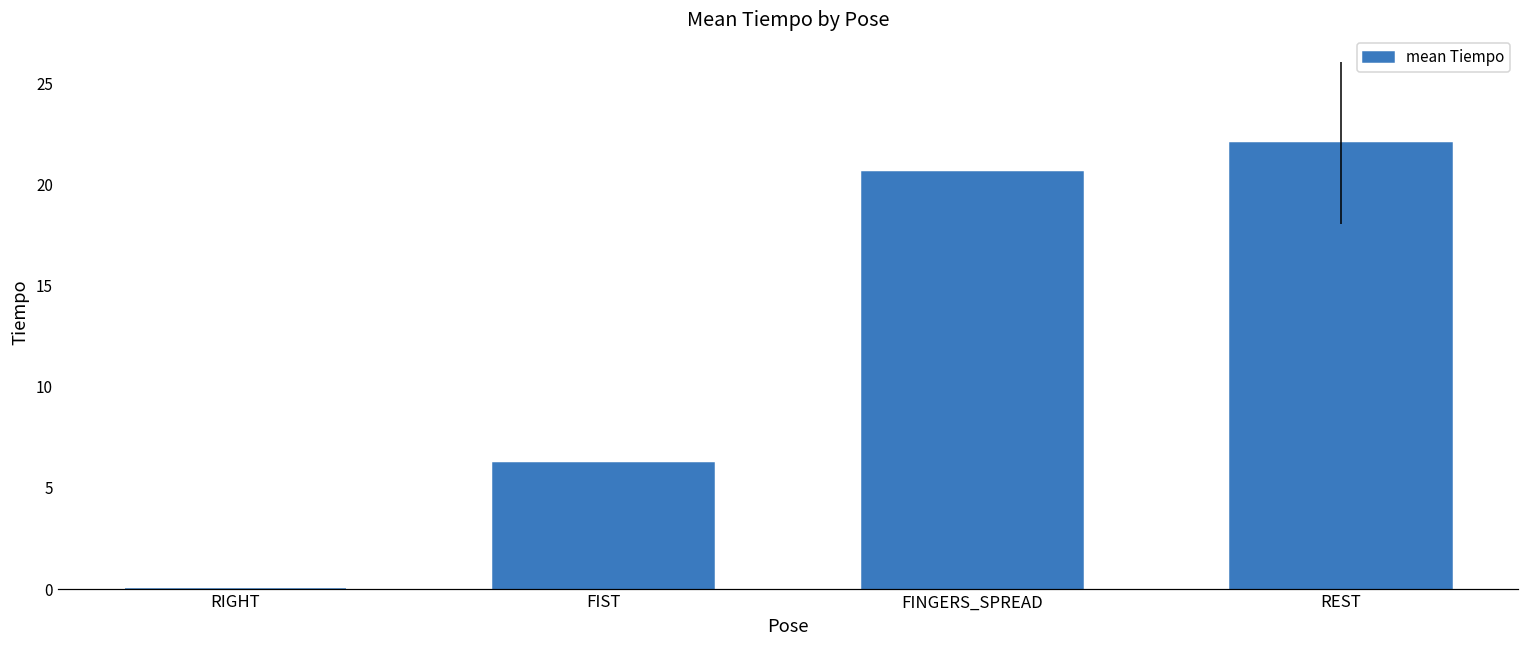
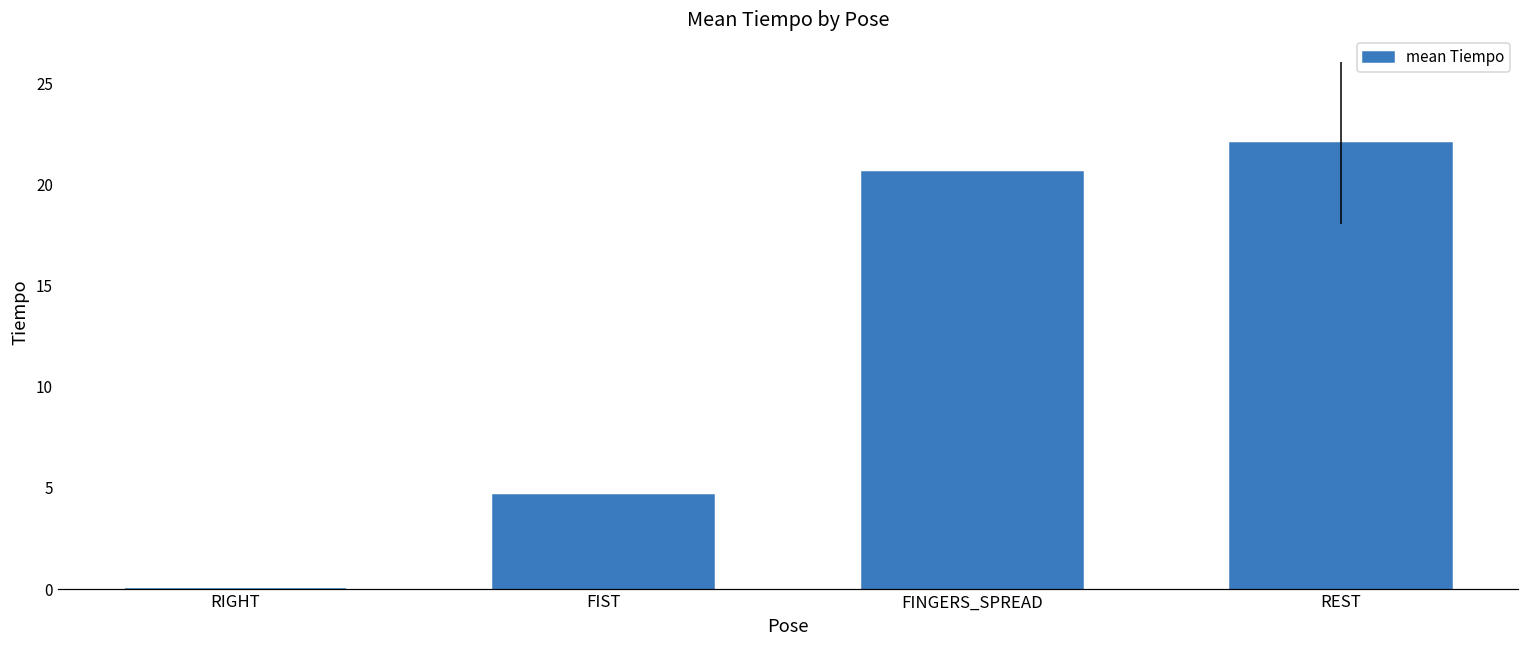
  {
    "RIGHT": 0.0,
-   "FIST": 6.2,
+   "FIST": 4.7,
    "FINGERS_SPREAD": 20.6,
    "REST": 22.0
  }
